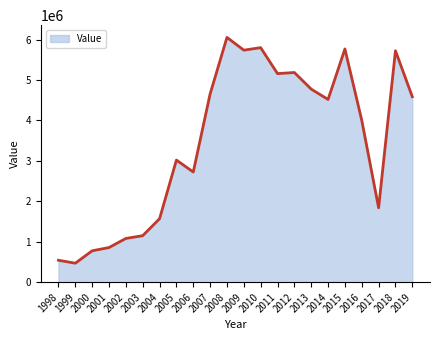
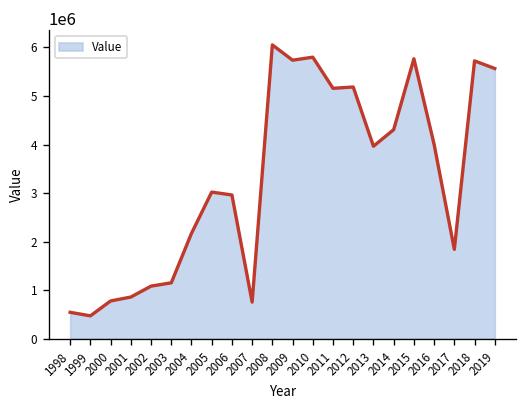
  {
    "1998": 500000,
    "1999": 500000,
    "2000": 800000,
    "2001": 900000,
    "2002": 1100000,
    "2003": 1200000,
-   "2004": 1600000,
+   "2004": 2200000,
    "2005": 3000000,
-   "2006": 2700000,
-   "2007": 4700000,
+   "2006": 3000000,
+   "2007": 800000,
    "2008": 6100000,
    "2009": 5700000,
    "2010": 5800000,
    "2011": 5200000,
    "2012": 5200000,
-   "2013": 4800000,
-   "2014": 4500000,
+   "2013": 4000000,
+   "2014": 4300000,
    "2015": 5800000,
    "2016": 4000000,
    "2017": 1800000,
    "2018": 5700000,
-   "2019": 4600000
+   "2019": 5600000
  }
